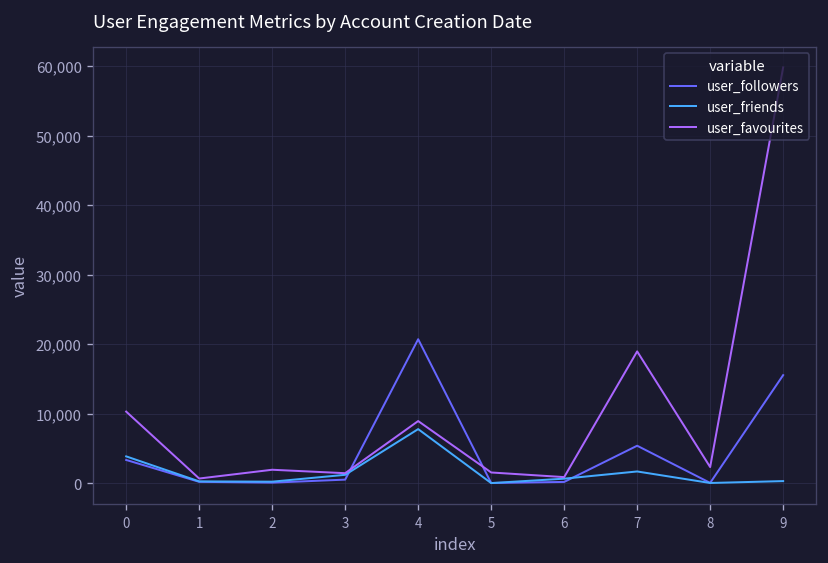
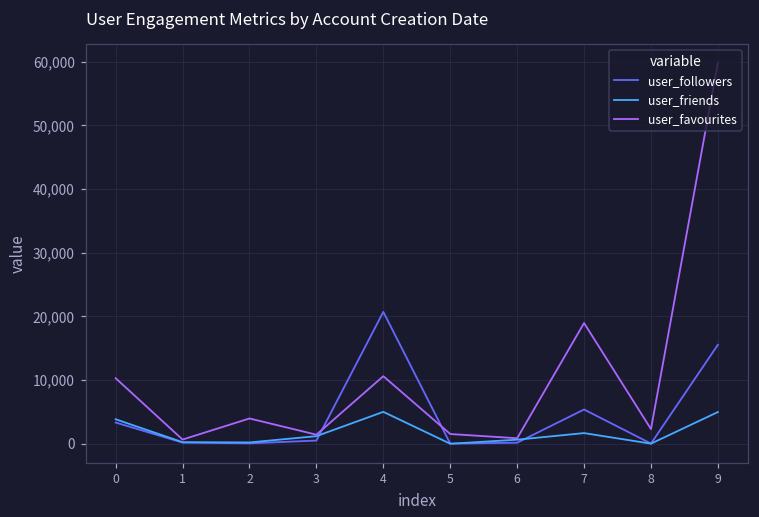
  {
    "user_followers": {
      "0": "3,000",
      "3": "1,000",
      "4": "21,000",
      "6": "0",
      "7": "5,000",
      "9": "16,000"
    },
    "user_friends": {
      "0": "4,000",
-     "4": "8,000",
+     "4": "5,000",
      "7": "2,000",
-     "9": "0"
+     "9": "5,000"
    },
    "user_favourites": {
      "0": "10,000",
-     "2": "2,000",
-     "4": "9,000",
+     "2": "4,000",
+     "4": "11,000",
      "5": "2,000",
      "7": "19,000",
      "8": "2,000"
    }
  }
